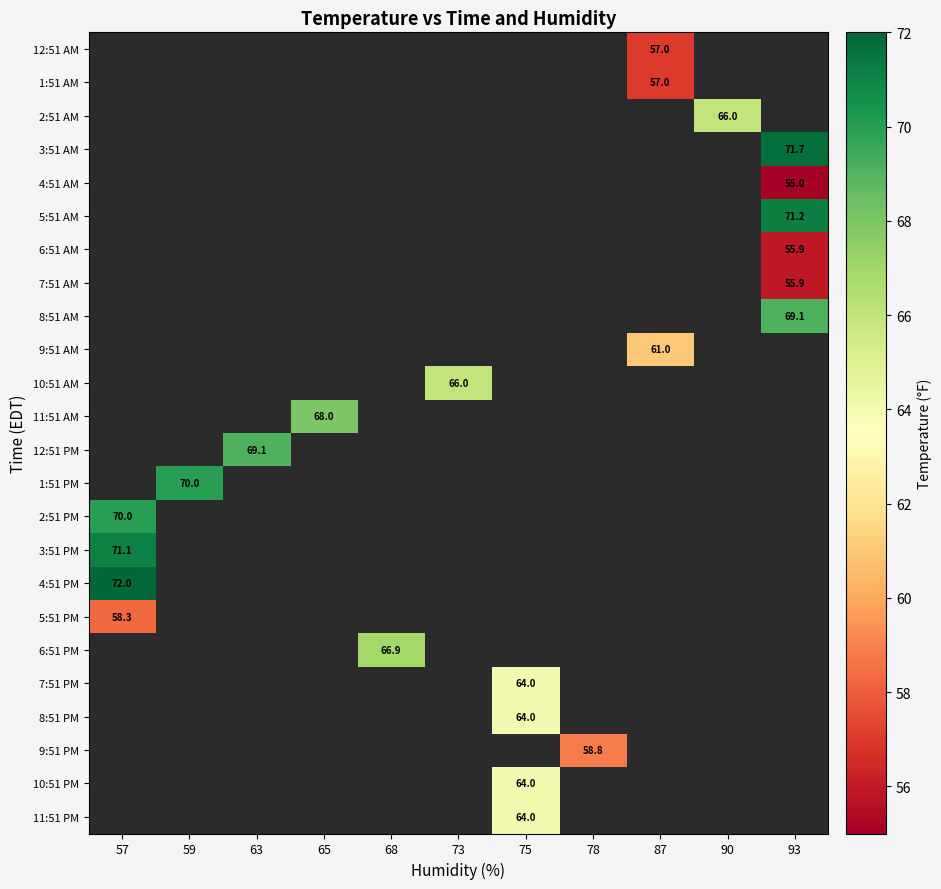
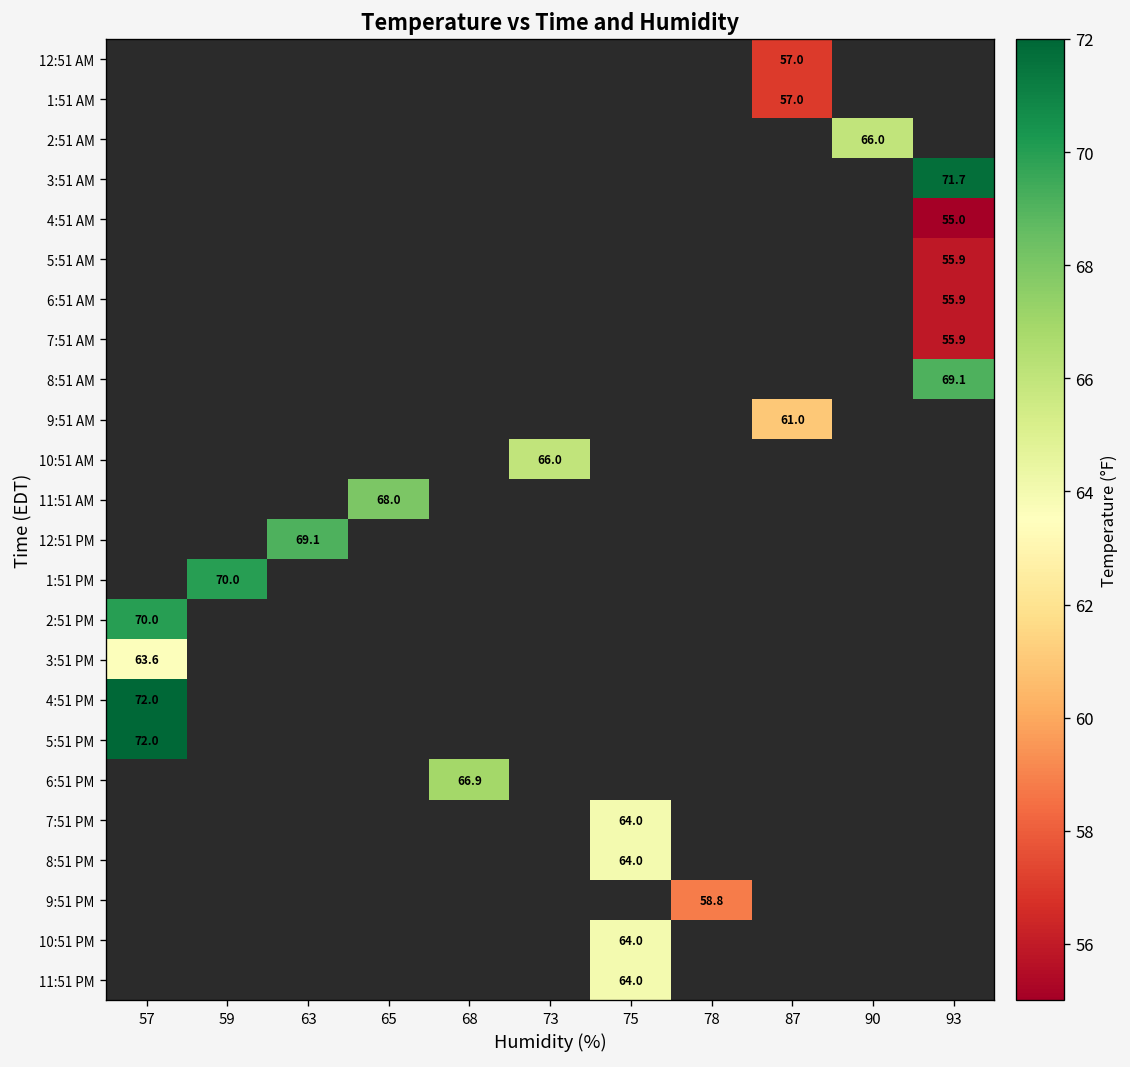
  {
    "12:51 AM": {
      "87": 57.0
    },
    "1:51 AM": {
      "87": 57.0
    },
    "2:51 AM": {
      "90": 66.0
    },
    "3:51 AM": {
      "93": 71.7
    },
    "4:51 AM": {
      "93": 55.0
    },
    "5:51 AM": {
-     "93": 71.2
+     "93": 55.9
    },
    "6:51 AM": {
      "93": 55.9
    },
    "7:51 AM": {
      "93": 55.9
    },
    "8:51 AM": {
      "93": 69.1
    },
    "9:51 AM": {
      "87": 61.0
    },
    "10:51 AM": {
      "73": 66.0
    },
    "11:51 AM": {
      "65": 68.0
    },
    "12:51 PM": {
      "63": 69.1
    },
    "1:51 PM": {
      "59": 70.0
    },
    "2:51 PM": {
      "57": 70.0
    },
    "3:51 PM": {
-     "57": 71.1
+     "57": 63.6
    },
    "4:51 PM": {
      "57": 72.0
    },
    "5:51 PM": {
-     "57": 58.3
+     "57": 72.0
    },
    "6:51 PM": {
      "68": 66.9
    },
    "7:51 PM": {
      "75": 64.0
    },
    "8:51 PM": {
      "75": 64.0
    },
    "9:51 PM": {
      "78": 58.8
    },
    "10:51 PM": {
      "75": 64.0
    },
    "11:51 PM": {
      "75": 64.0
    }
  }
